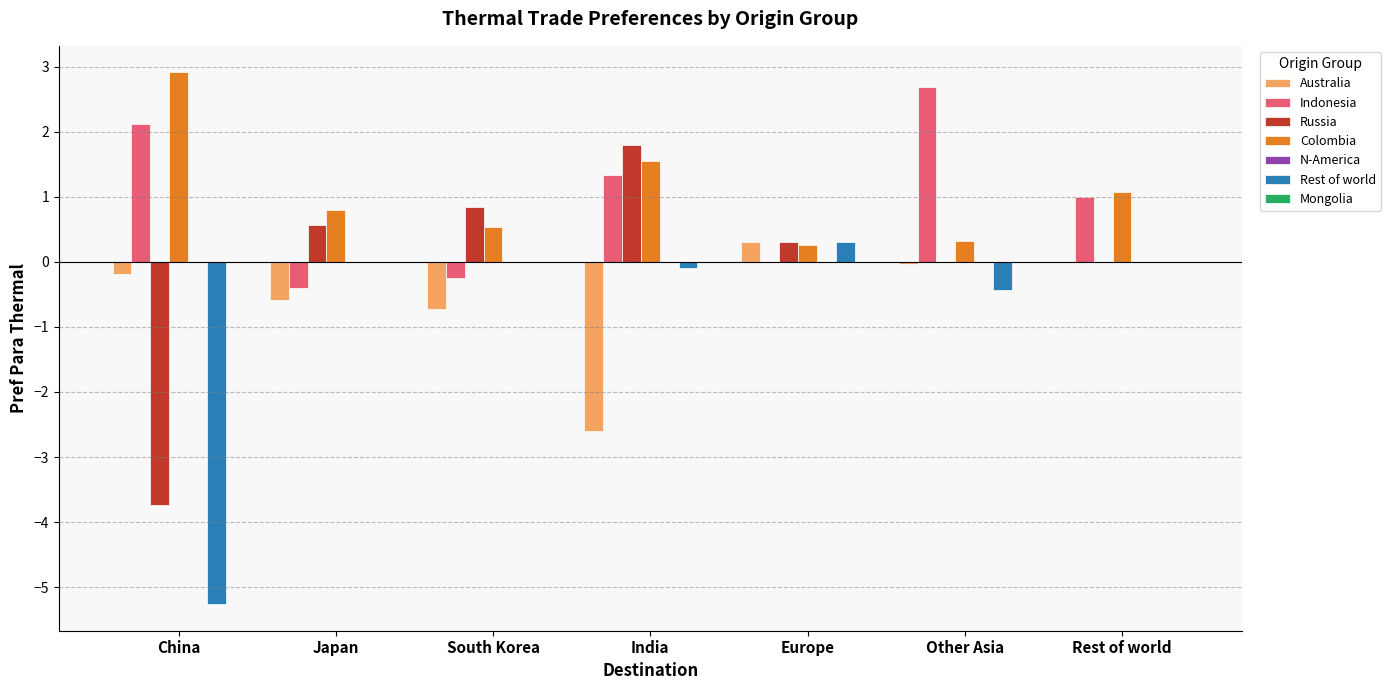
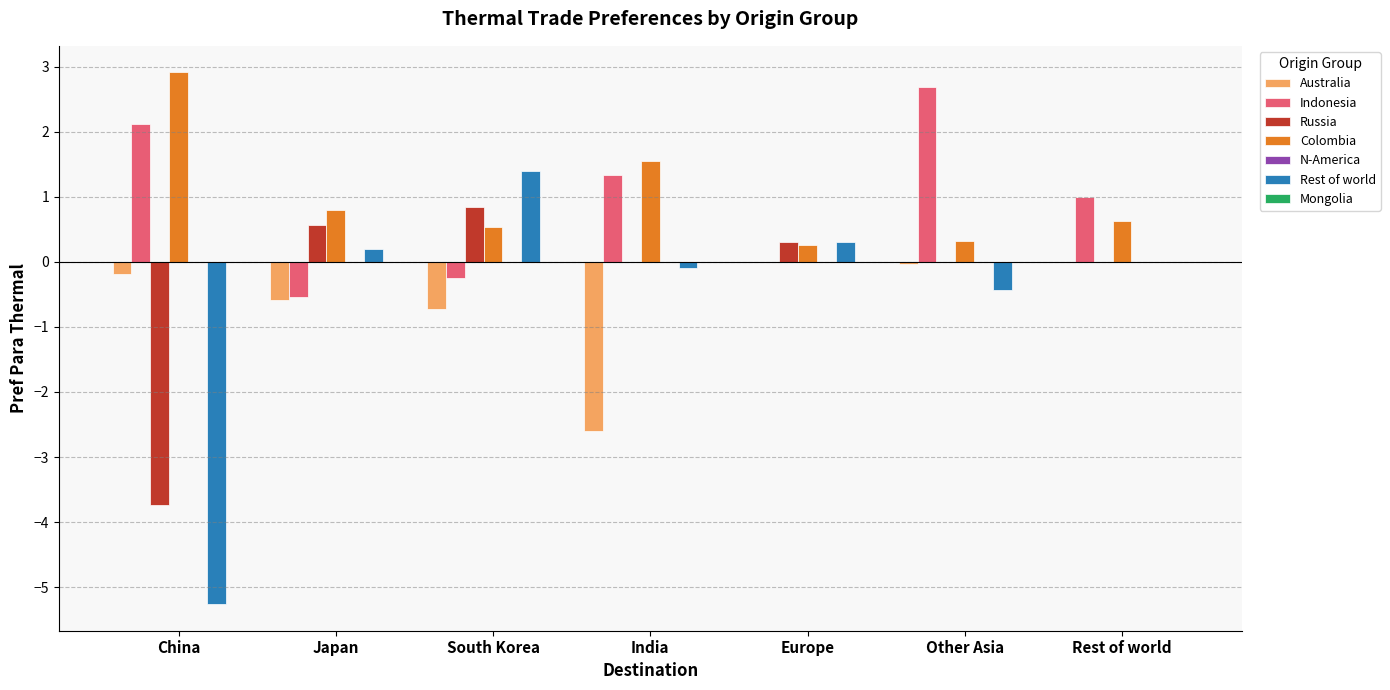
  {
    "Australia": {
      "China": -0.2,
      "Japan": -0.6,
      "South Korea": -0.7,
      "India": -2.6,
-     "Europe": 0.3,
+     "Europe": 0.0,
      "Rest of world": 0.0
    },
    "Indonesia": {
      "China": 2.1,
-     "Japan": -0.4,
+     "Japan": -0.5,
      "South Korea": -0.3,
      "India": 1.3,
      "Europe": 0.0,
      "Other Asia": 2.7,
      "Rest of world": 1.0
    },
    "Russia": {
      "China": -3.7,
      "Japan": 0.6,
      "South Korea": 0.8,
-     "India": 1.8,
+     "India": 0.0,
      "Europe": 0.3,
      "Other Asia": 0.0,
      "Rest of world": 0.0
    },
    "Colombia": {
      "China": 2.9,
      "Japan": 0.8,
      "South Korea": 0.5,
      "India": 1.6,
      "Europe": 0.3,
      "Other Asia": 0.3,
-     "Rest of world": 1.1
+     "Rest of world": 0.6
    },
    "N-America": {
      "China": 0.0,
      "Japan": 0.0,
      "South Korea": 0.0,
      "India": 0.0,
      "Europe": 0.0,
      "Other Asia": 0.0,
      "Rest of world": 0.0
    },
    "Rest of world": {
      "China": -5.3,
-     "Japan": 0.0,
-     "South Korea": 0.0,
+     "Japan": 0.2,
+     "South Korea": 1.4,
      "India": -0.1,
      "Europe": 0.3,
      "Other Asia": -0.4,
      "Rest of world": 0.0
    },
    "Mongolia": {
      "China": 0.0,
      "Japan": 0.0,
      "South Korea": 0.0,
      "India": 0.0,
      "Europe": 0.0,
      "Other Asia": 0.0,
      "Rest of world": 0.0
    }
  }
